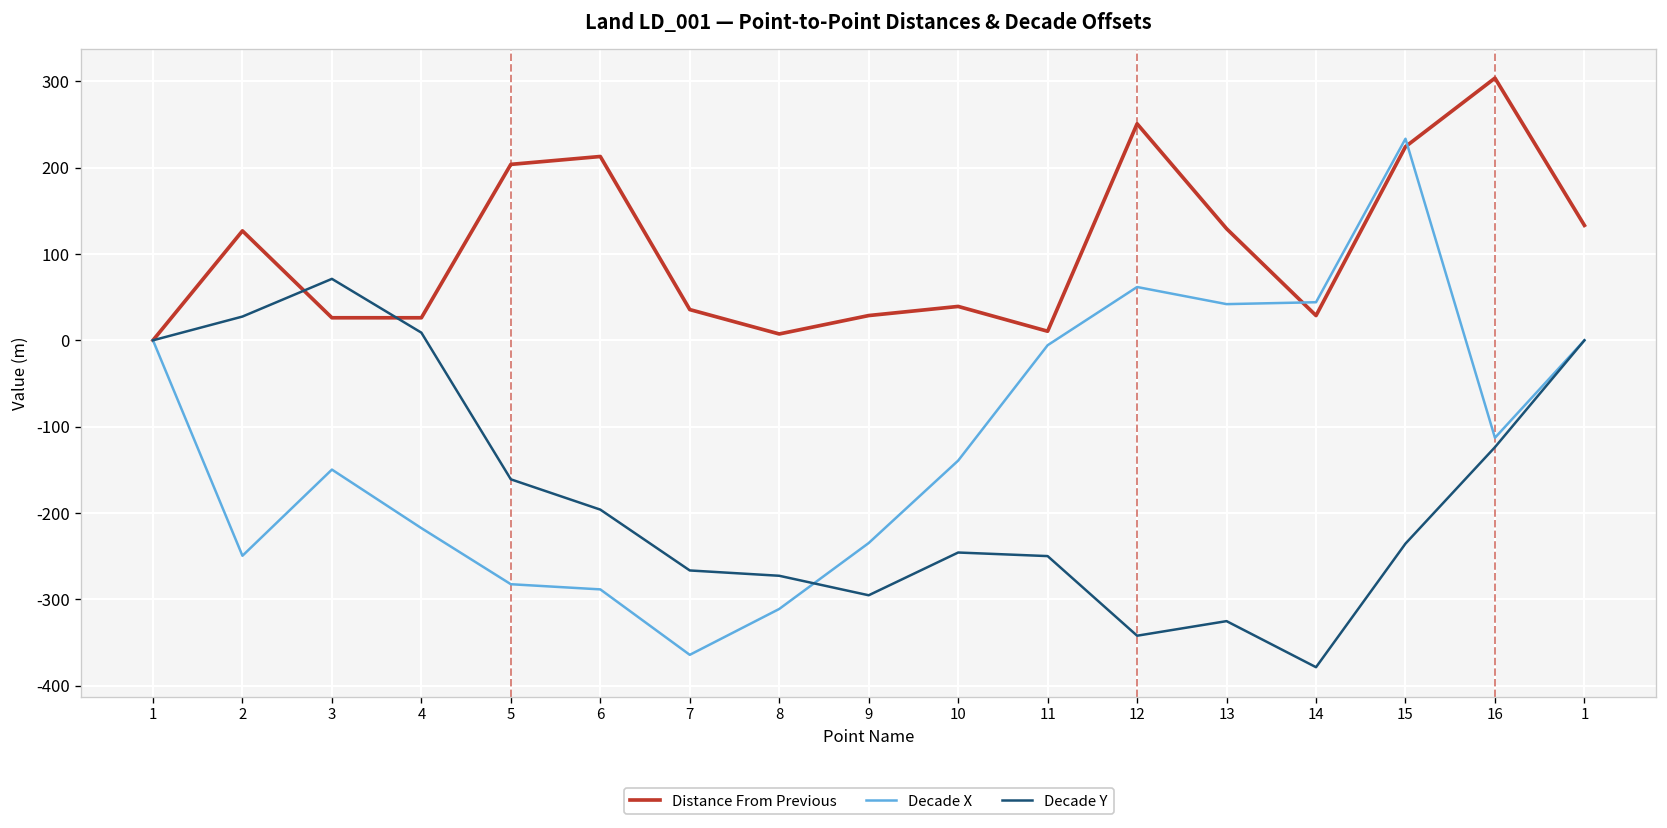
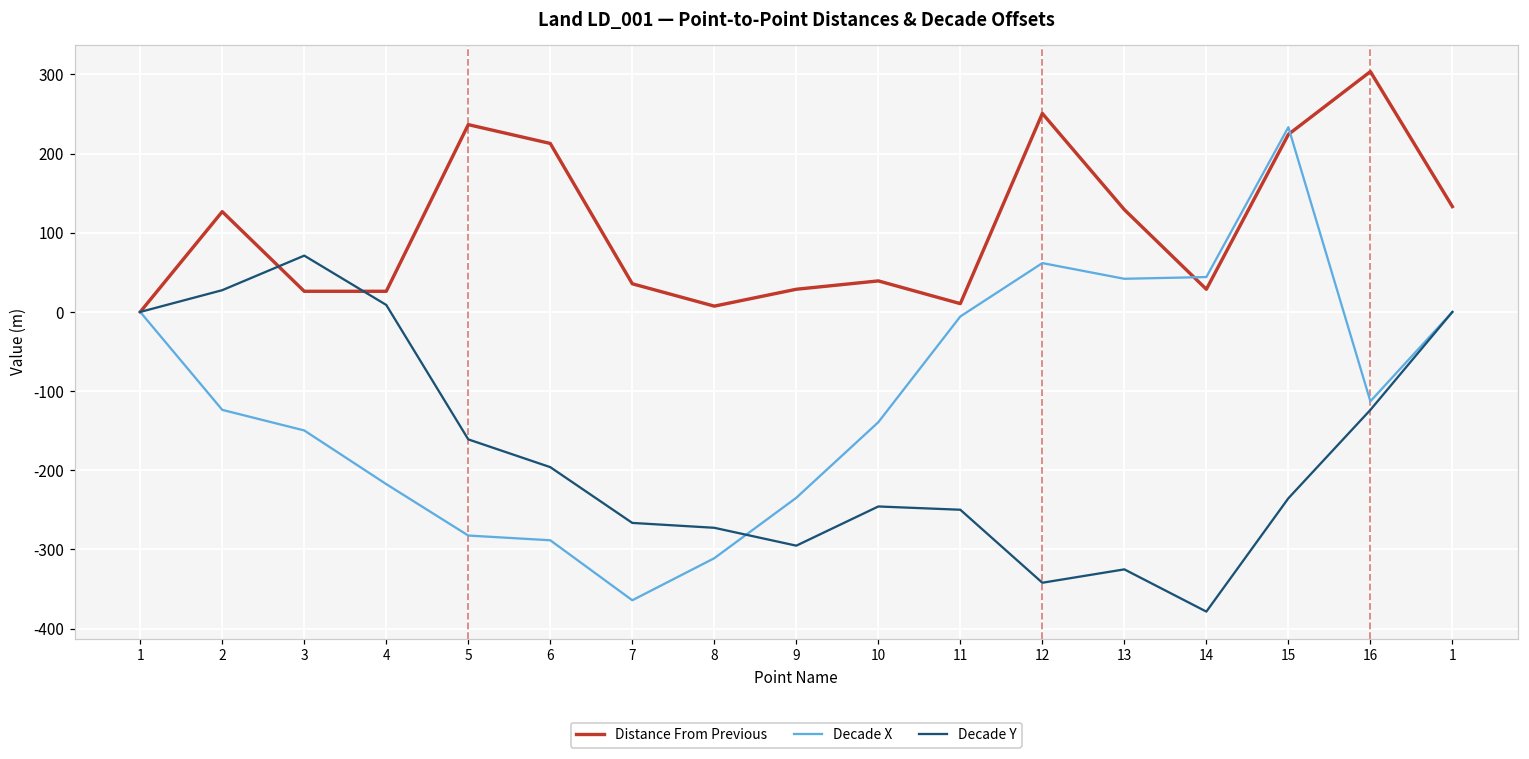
  {
    "Distance From Previous": {
      "2": 130,
      "3": 30,
      "4": 30,
-     "5": 200,
+     "5": 240,
      "6": 210,
      "7": 40,
      "8": 10,
      "9": 30,
      "10": 40,
      "11": 10,
      "12": 250,
      "13": 130,
      "14": 30,
      "15": 220,
      "16": 300
    },
    "Decade X": {
-     "2": -250,
+     "2": -120,
      "3": -150,
      "4": -220,
      "5": -280,
      "6": -290,
      "7": -360,
      "8": -310,
      "9": -230,
      "10": -140,
      "11": -10,
      "12": 60,
      "13": 40,
      "14": 40,
      "15": 230,
      "16": -110
    },
    "Decade Y": {
      "2": 30,
      "3": 70,
      "4": 10,
      "5": -160,
      "6": -200,
      "7": -270,
      "8": -270,
      "9": -300,
      "10": -250,
      "11": -250,
      "12": -340,
      "13": -330,
      "14": -380,
      "15": -240,
      "16": -120
    }
  }
